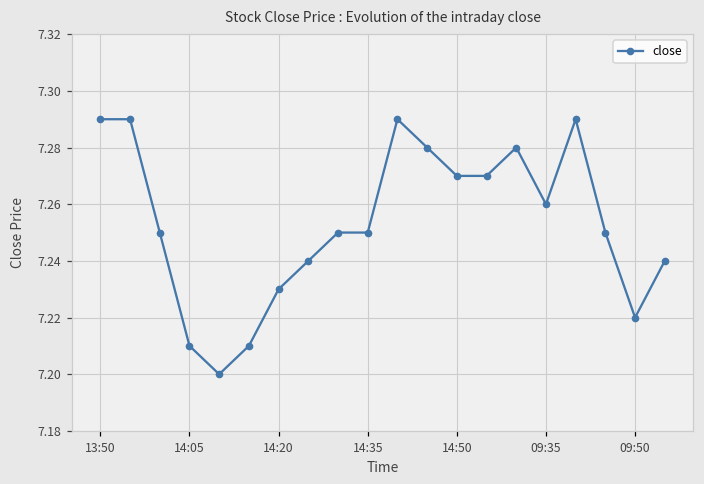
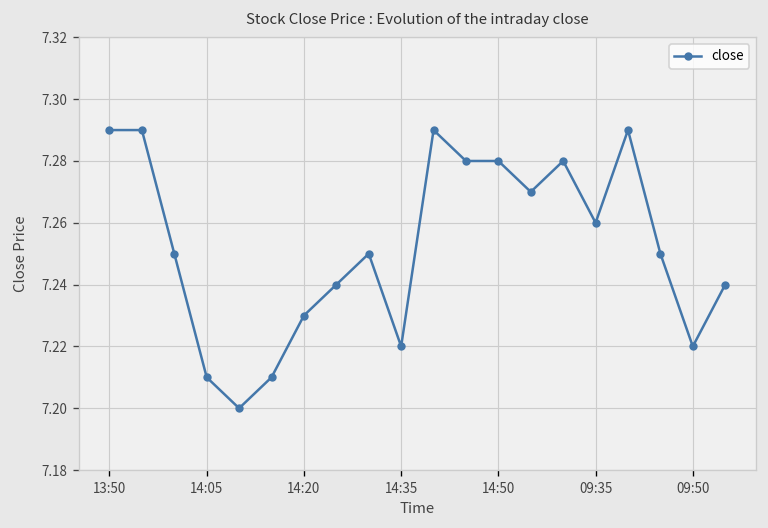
  {
    "13:50": 7.29,
    "14:05": 7.21,
    "14:20": 7.23,
-   "14:35": 7.25,
-   "14:50": 7.27,
+   "14:35": 7.22,
+   "14:50": 7.28,
    "09:35": 7.26,
    "09:50": 7.22
  }
